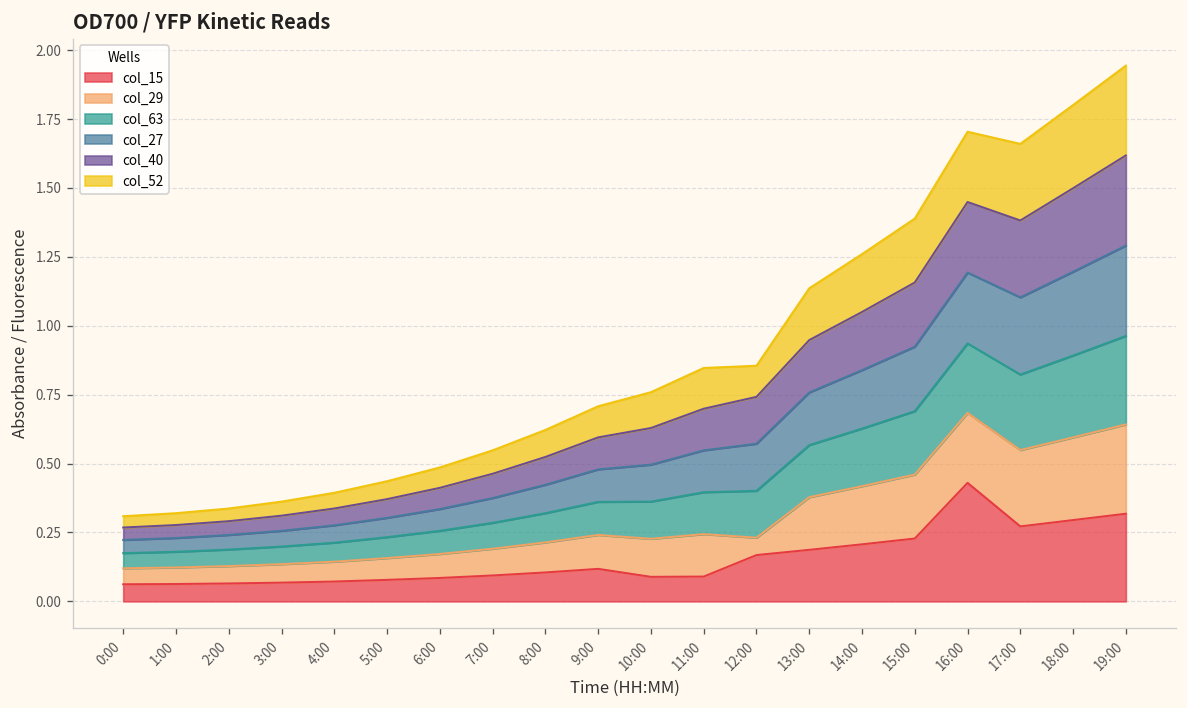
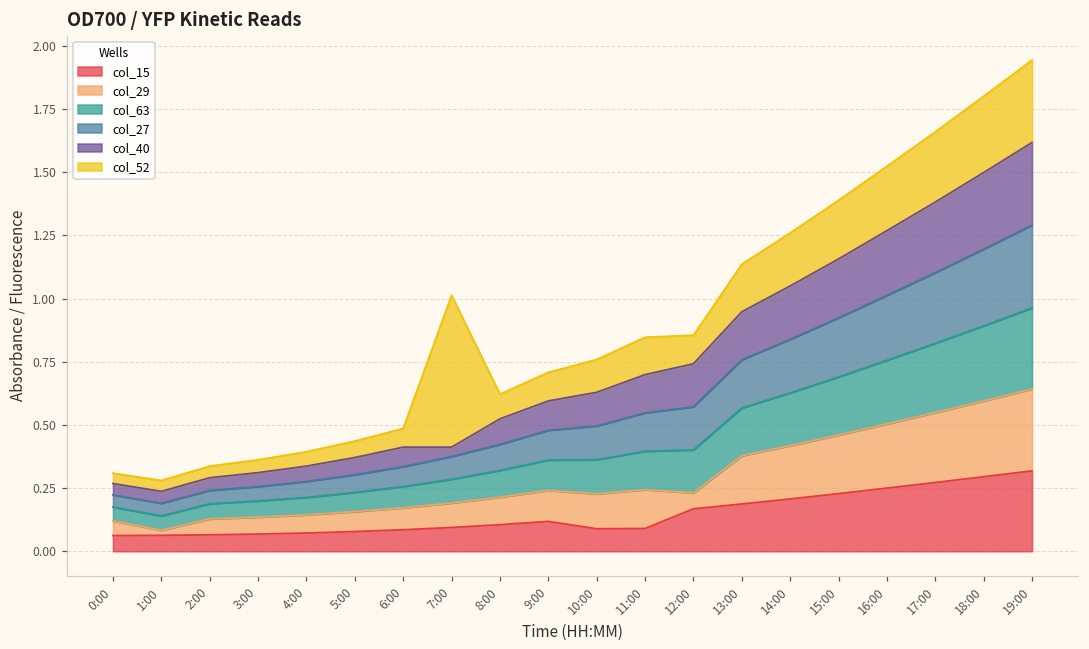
  {
    "col_15": {
      "0:00": 0.06,
      "1:00": 0.06,
      "2:00": 0.07,
      "3:00": 0.07,
      "4:00": 0.07,
      "5:00": 0.08,
      "6:00": 0.09,
      "7:00": 0.09,
      "8:00": 0.11,
      "9:00": 0.12,
      "10:00": 0.09,
      "11:00": 0.09,
      "12:00": 0.17,
      "13:00": 0.19,
      "14:00": 0.21,
      "15:00": 0.23,
-     "16:00": 0.43,
+     "16:00": 0.25,
      "17:00": 0.27,
      "18:00": 0.30,
      "19:00": 0.32
    },
    "col_29": {
      "0:00": 0.06,
-     "1:00": 0.06,
+     "1:00": 0.02,
      "2:00": 0.06,
      "3:00": 0.07,
      "4:00": 0.07,
      "5:00": 0.08,
      "6:00": 0.09,
      "7:00": 0.10,
      "8:00": 0.11,
      "9:00": 0.12,
      "10:00": 0.14,
      "11:00": 0.15,
      "12:00": 0.06,
      "13:00": 0.19,
      "14:00": 0.21,
      "15:00": 0.23,
      "16:00": 0.25,
      "17:00": 0.28,
      "18:00": 0.30,
      "19:00": 0.32
    },
    "col_40": {
      "0:00": 0.04,
      "1:00": 0.05,
      "2:00": 0.05,
      "3:00": 0.05,
      "4:00": 0.06,
      "5:00": 0.07,
      "6:00": 0.08,
-     "7:00": 0.09,
+     "7:00": 0.04,
      "8:00": 0.10,
      "9:00": 0.12,
      "10:00": 0.13,
      "11:00": 0.15,
      "12:00": 0.17,
      "13:00": 0.19,
      "14:00": 0.21,
      "15:00": 0.23,
      "16:00": 0.26,
      "17:00": 0.28,
      "18:00": 0.30,
      "19:00": 0.33
    },
    "col_52": {
      "0:00": 0.04,
      "1:00": 0.04,
      "2:00": 0.05,
      "3:00": 0.05,
      "4:00": 0.06,
      "5:00": 0.07,
      "6:00": 0.07,
-     "7:00": 0.08,
+     "7:00": 0.60,
      "8:00": 0.10,
      "9:00": 0.11,
      "10:00": 0.13,
      "11:00": 0.15,
      "12:00": 0.11,
      "13:00": 0.19,
      "14:00": 0.21,
      "15:00": 0.23,
      "16:00": 0.26,
      "17:00": 0.28,
      "18:00": 0.30,
      "19:00": 0.33
    }
  }
